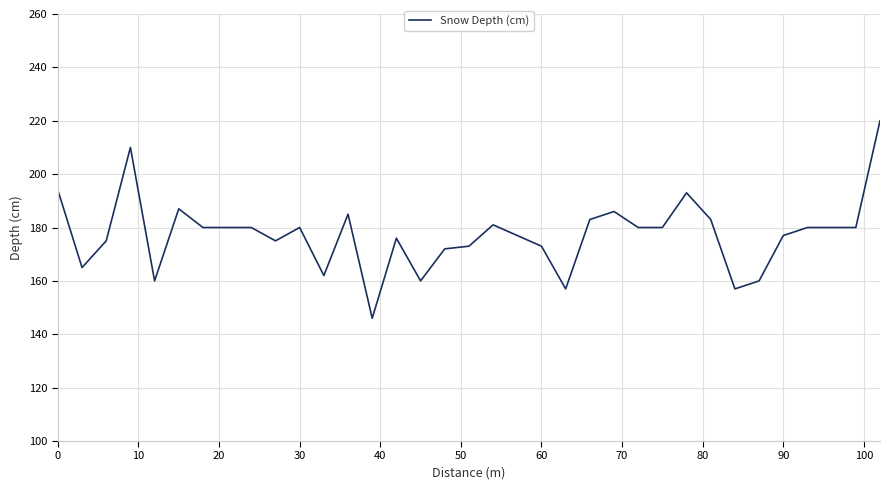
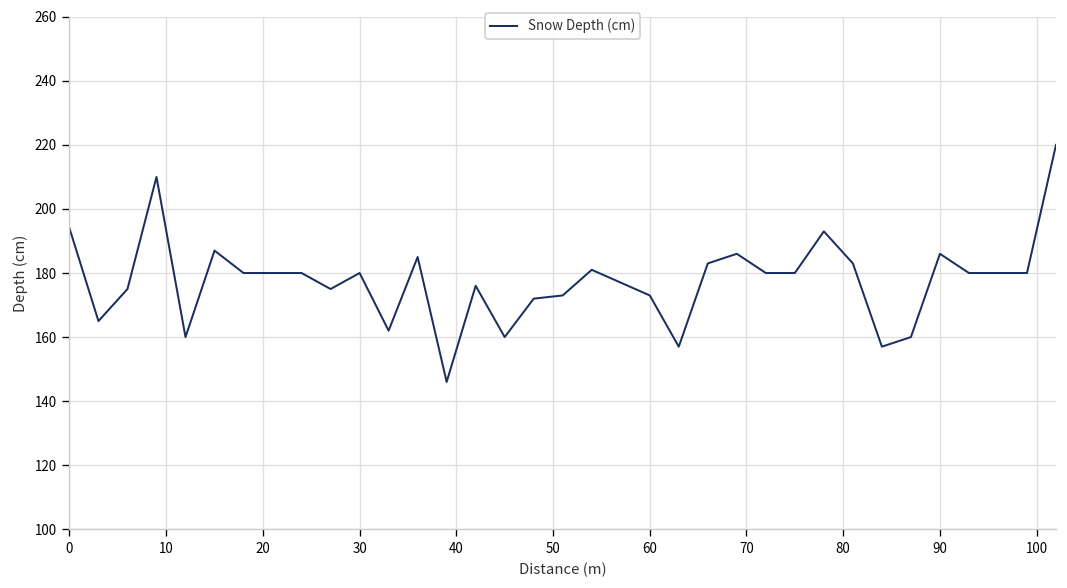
  {
    "0": 194,
    "30": 180,
    "60": 173,
-   "90": 177
+   "90": 186
  }
